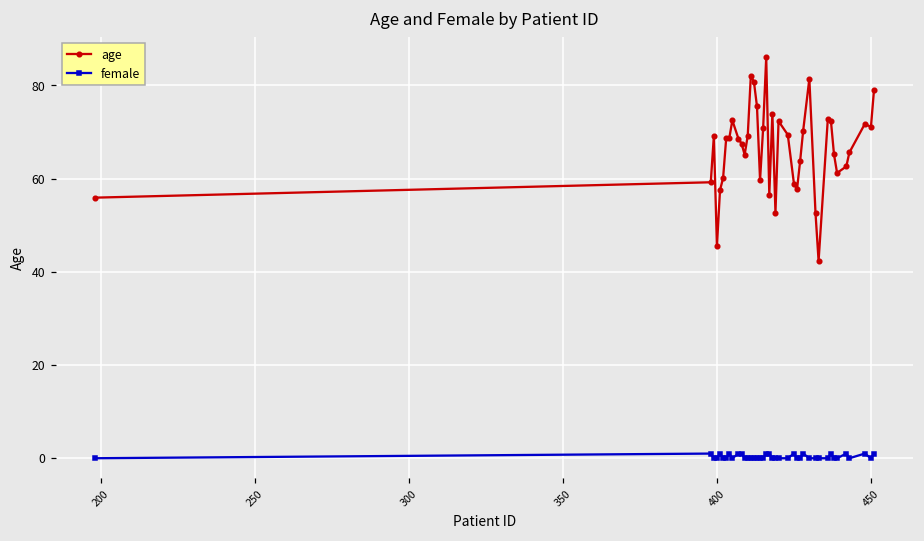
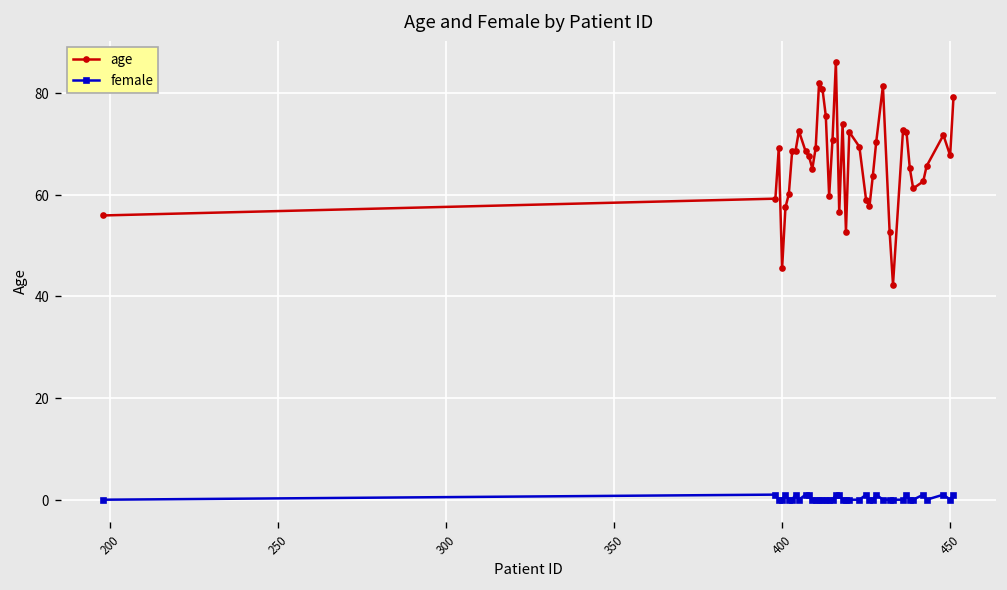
  {
    "age": {
      "400": 46,
-     "450": 71
+     "450": 68
    },
    "female": {
      "400": 0,
      "450": 0
    }
  }
